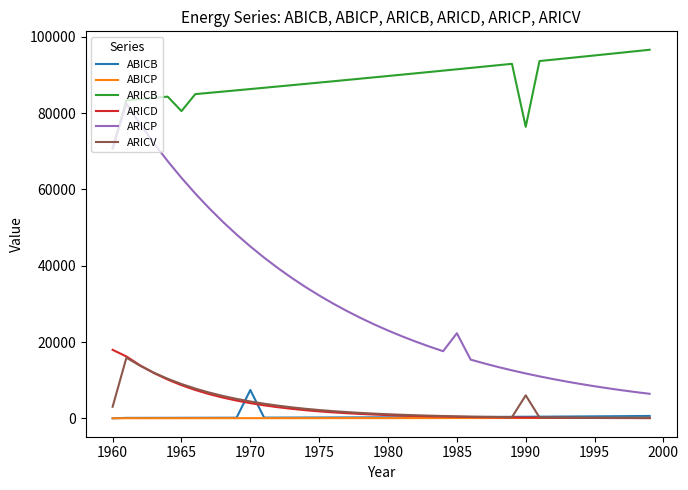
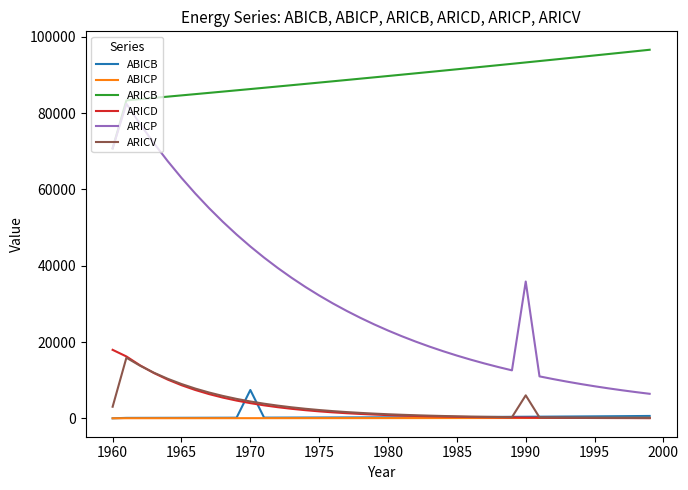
  {
    "ABICB": {
      "1970": 7000
    },
    "ABICP": {
      "1970": 0
    },
    "ARICB": {
-     "1965": 81000,
+     "1965": 85000,
      "1970": 86000,
      "1975": 88000,
      "1980": 90000,
      "1985": 92000,
-     "1990": 76000,
+     "1990": 93000,
      "1995": 95000
    },
    "ARICD": {
      "1960": 18000
    },
    "ARICP": {
      "1965": 63000,
      "1970": 45000,
      "1975": 32000,
      "1980": 23000,
-     "1985": 22000,
-     "1990": 12000,
+     "1985": 16000,
+     "1990": 36000,
      "1995": 8000
    },
    "ARICV": {
      "1960": 3000,
      "1990": 6000
    }
  }
